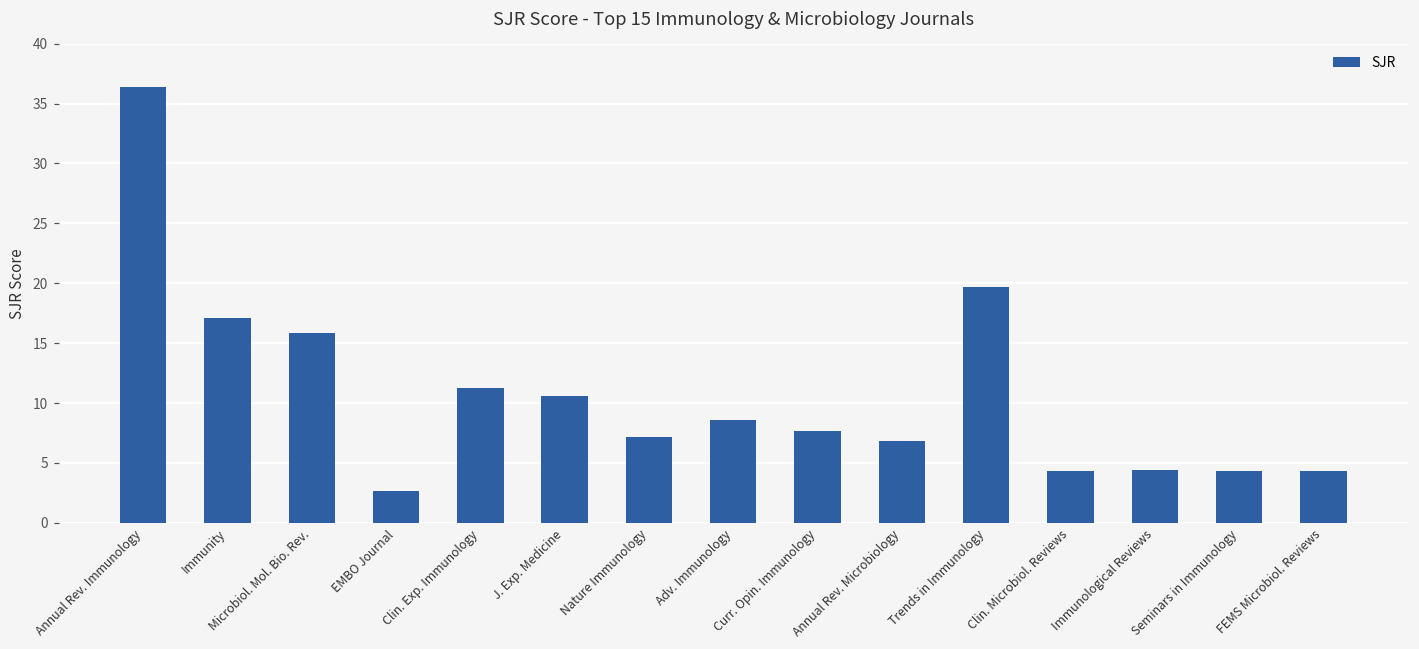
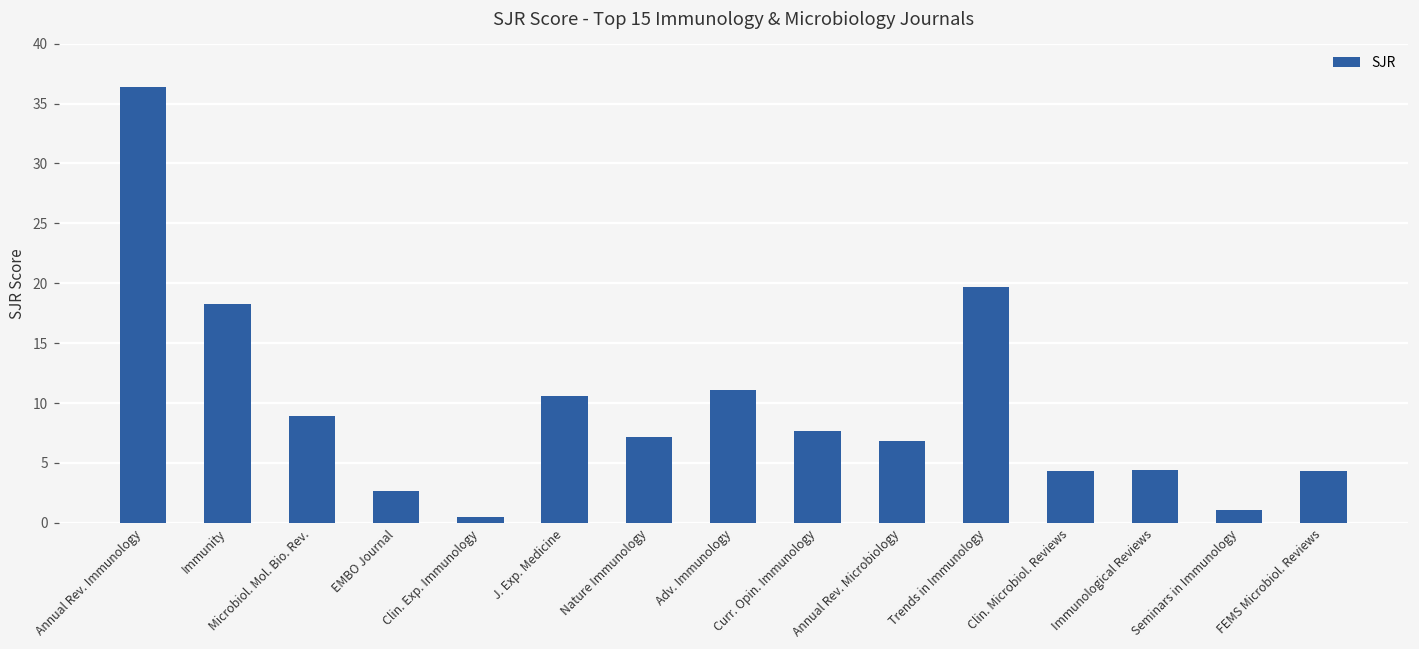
  {
    "Annual Rev. Immunology": 36.4,
-   "Immunity": 17.1,
-   "Microbiol. Mol. Bio. Rev.": 15.8,
+   "Immunity": 18.2,
+   "Microbiol. Mol. Bio. Rev.": 8.9,
    "EMBO Journal": 2.7,
-   "Clin. Exp. Immunology": 11.2,
+   "Clin. Exp. Immunology": 0.5,
    "J. Exp. Medicine": 10.6,
    "Nature Immunology": 7.2,
-   "Adv. Immunology": 8.6,
+   "Adv. Immunology": 11.1,
    "Curr. Opin. Immunology": 7.6,
    "Annual Rev. Microbiology": 6.8,
    "Trends in Immunology": 19.7,
    "Clin. Microbiol. Reviews": 4.3,
    "Immunological Reviews": 4.4,
-   "Seminars in Immunology": 4.4,
+   "Seminars in Immunology": 1.1,
    "FEMS Microbiol. Reviews": 4.3
  }
